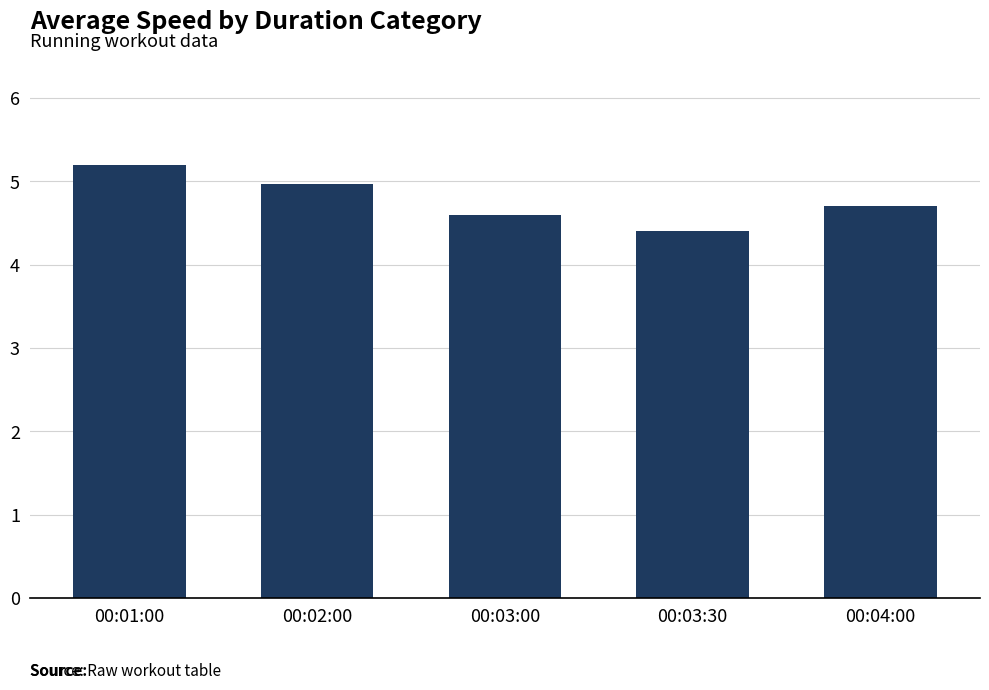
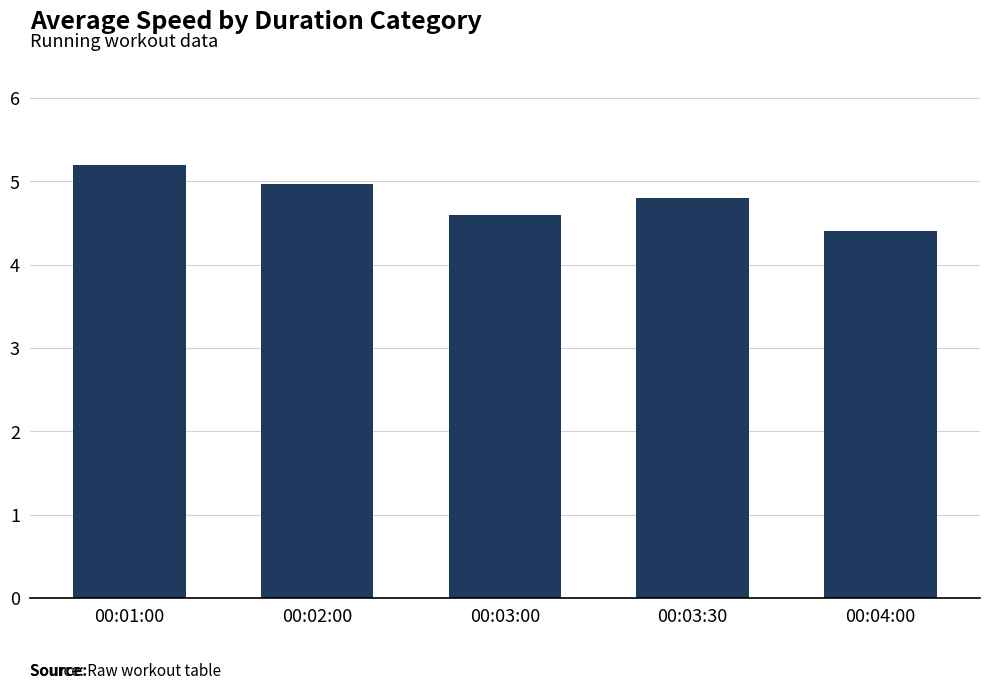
  {
    "00:01:00": 5.2,
    "00:02:00": 5.0,
    "00:03:00": 4.6,
-   "00:03:30": 4.4,
-   "00:04:00": 4.7
+   "00:03:30": 4.8,
+   "00:04:00": 4.4
  }
